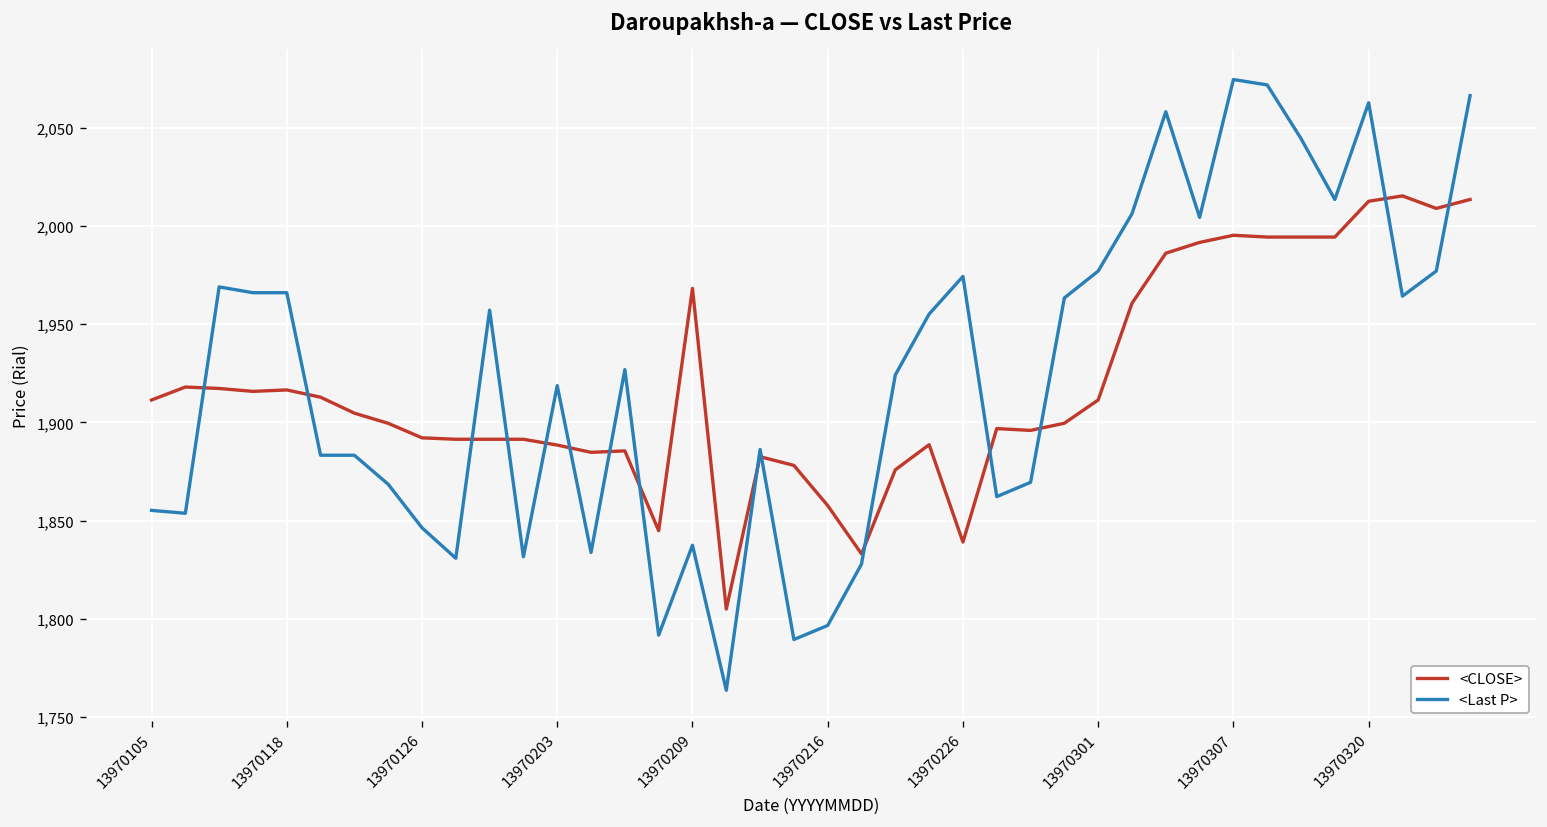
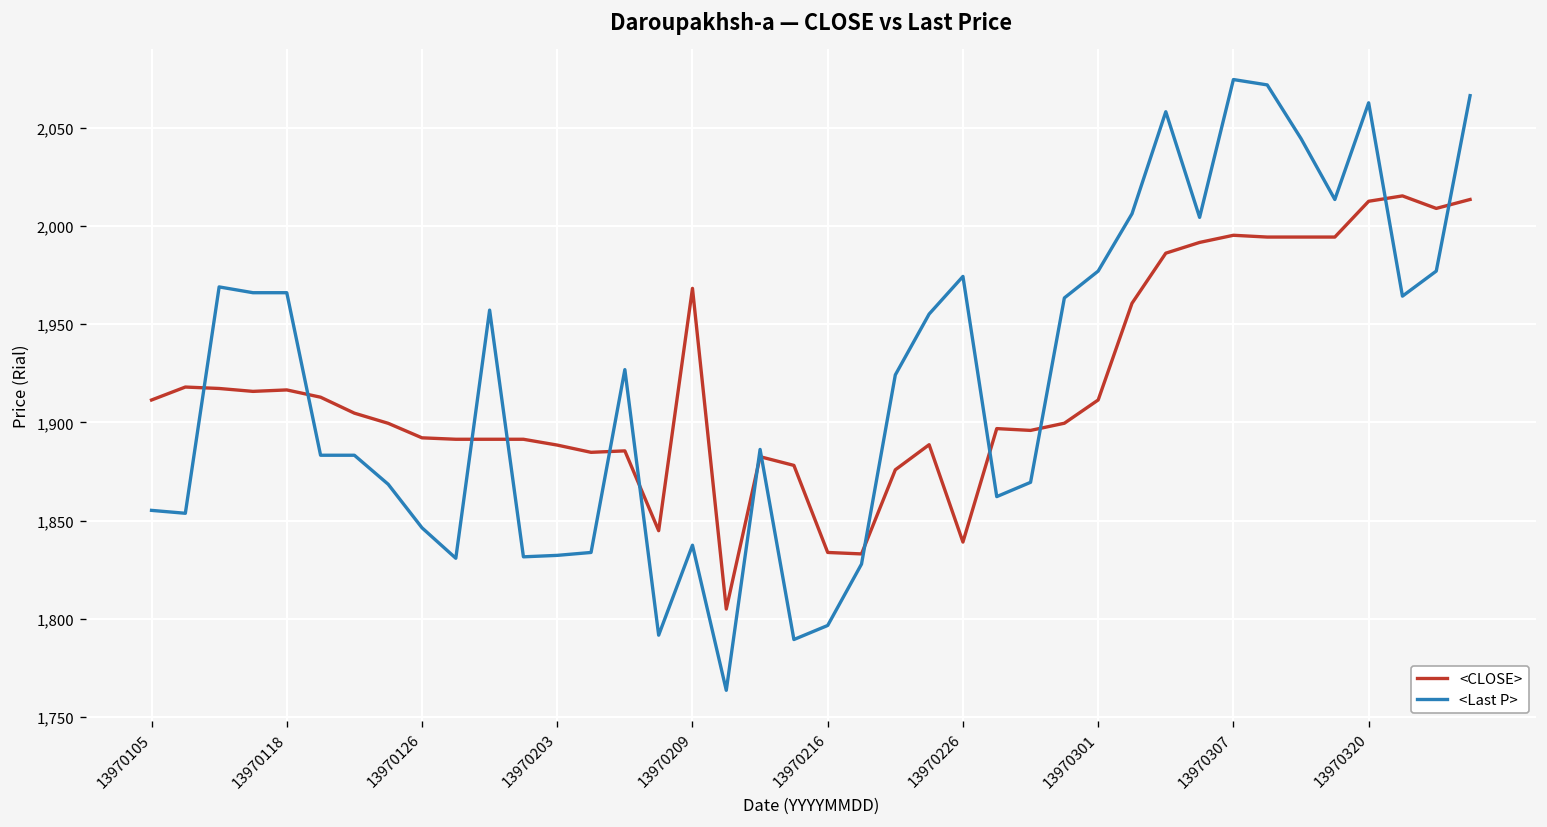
  {
    "<CLOSE>": {
      "13970105": "1,911",
      "13970118": "1,917",
      "13970126": "1,892",
      "13970203": "1,888",
      "13970209": "1,968",
-     "13970216": "1,858",
+     "13970216": "1,834",
      "13970226": "1,839",
      "13970301": "1,911",
      "13970307": "1,995",
      "13970320": "2,013"
    },
    "<Last P>": {
      "13970105": "1,855",
      "13970118": "1,966",
      "13970126": "1,846",
-     "13970203": "1,919",
+     "13970203": "1,832",
      "13970209": "1,838",
      "13970216": "1,797",
      "13970226": "1,974",
      "13970301": "1,977",
      "13970307": "2,075",
      "13970320": "2,063"
    }
  }
